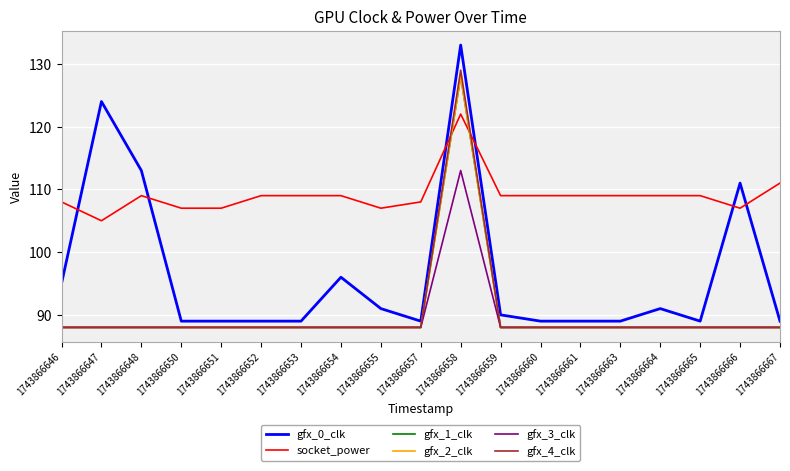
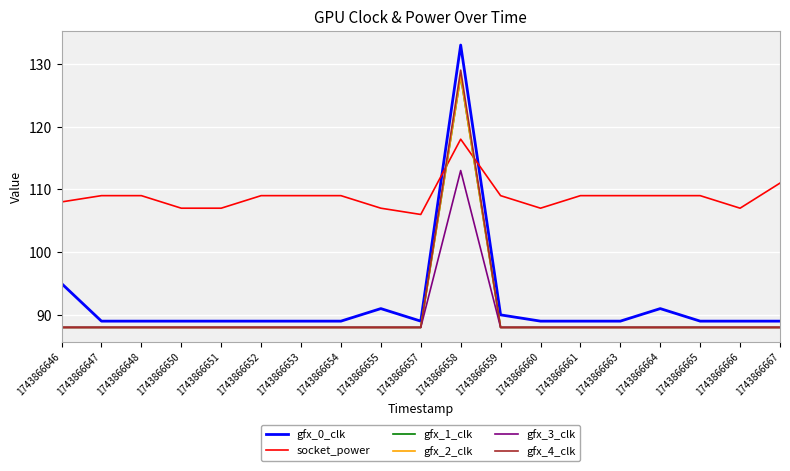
  {
    "gfx_0_clk": {
      "1743866646": 95,
-     "1743866647": 124,
-     "1743866648": 113,
+     "1743866647": 89,
+     "1743866648": 89,
      "1743866650": 89,
      "1743866651": 89,
      "1743866652": 89,
      "1743866653": 89,
-     "1743866654": 96,
+     "1743866654": 89,
      "1743866655": 91,
      "1743866657": 89,
      "1743866658": 133,
      "1743866659": 90,
      "1743866660": 89,
      "1743866661": 89,
      "1743866663": 89,
      "1743866664": 91,
      "1743866665": 89,
-     "1743866666": 111,
+     "1743866666": 89,
      "1743866667": 89
    },
    "socket_power": {
      "1743866646": 108,
-     "1743866647": 105,
+     "1743866647": 109,
      "1743866648": 109,
      "1743866650": 107,
      "1743866651": 107,
      "1743866652": 109,
      "1743866653": 109,
      "1743866654": 109,
      "1743866655": 107,
-     "1743866657": 108,
-     "1743866658": 122,
+     "1743866657": 106,
+     "1743866658": 118,
      "1743866659": 109,
-     "1743866660": 109,
+     "1743866660": 107,
      "1743866661": 109,
      "1743866663": 109,
      "1743866664": 109,
      "1743866665": 109,
      "1743866666": 107,
      "1743866667": 111
    },
    "gfx_2_clk": {
      "1743866658": 128
    },
    "gfx_3_clk": {
      "1743866658": 113
    },
    "gfx_4_clk": {
      "1743866658": 129
    }
  }
